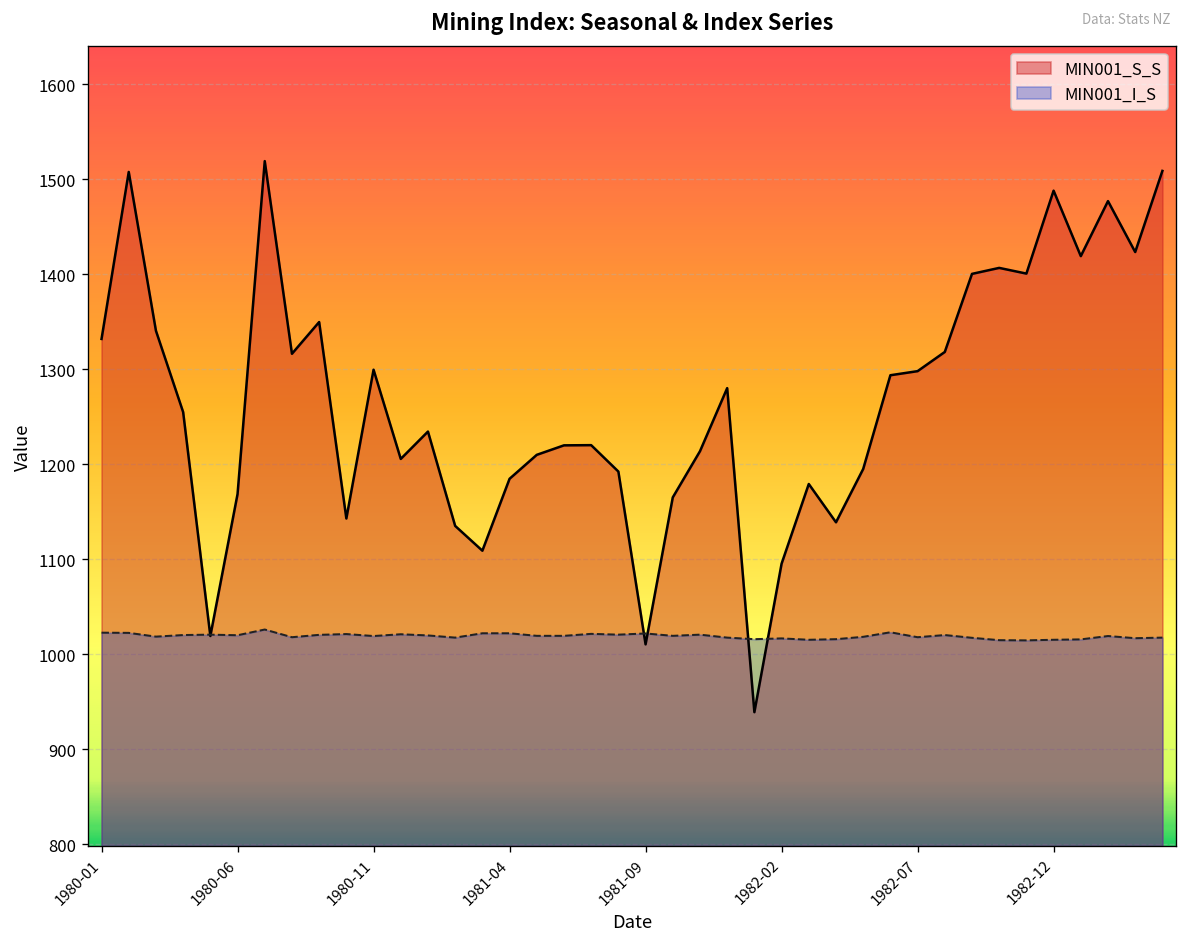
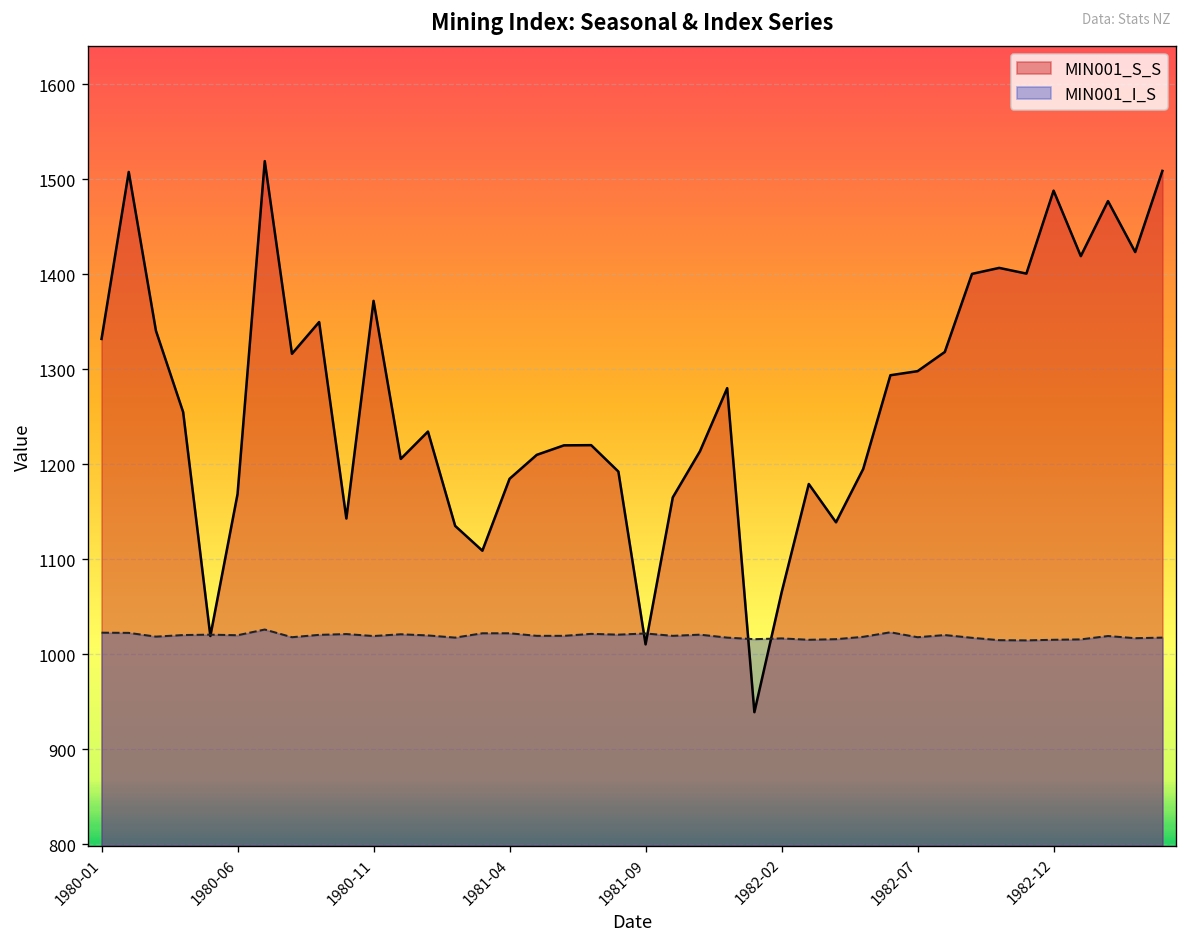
  {
    "MIN001_S_S": {
      "1980-01": 1330,
      "1980-06": 1170,
-     "1980-11": 1300,
+     "1980-11": 1370,
      "1981-04": 1180,
      "1981-09": 1010,
-     "1982-02": 1100,
+     "1982-02": 1070,
      "1982-07": 1300,
      "1982-12": 1490
    },
    "MIN001_I_S": {
      "1980-01": 1020,
      "1980-06": 1020,
      "1980-11": 1020,
      "1981-04": 1020,
      "1981-09": 1020,
      "1982-02": 1020,
      "1982-07": 1020,
      "1982-12": 1020
    }
  }
